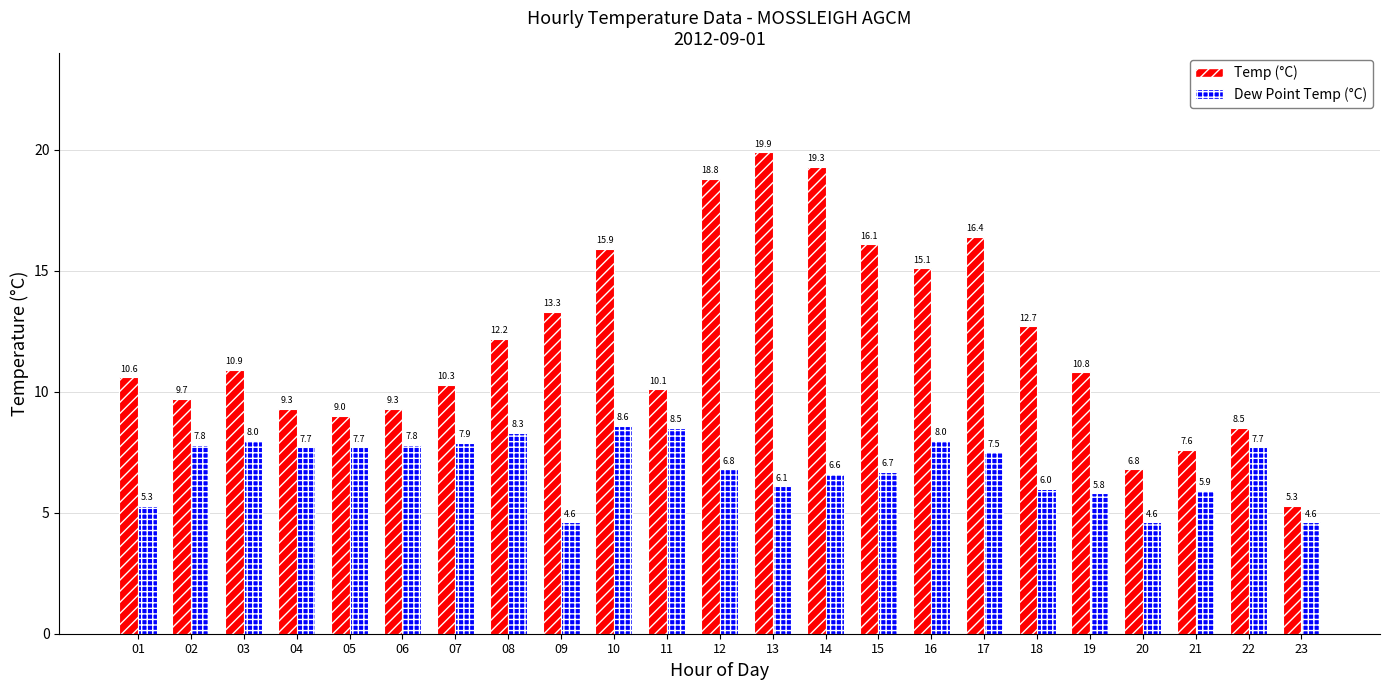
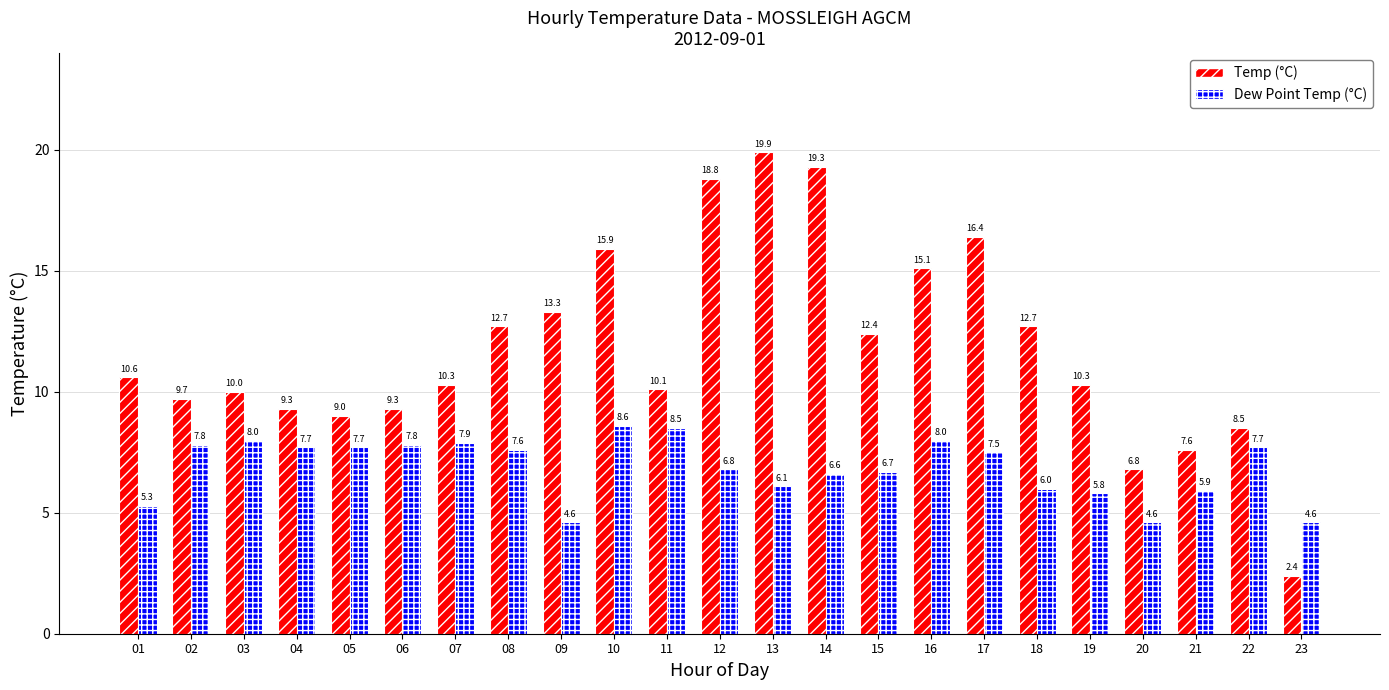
  {
    "Temp (°C)": {
      "01": 10.6,
      "02": 9.7,
-     "03": 10.9,
+     "03": 10.0,
      "04": 9.3,
      "05": 9.0,
      "06": 9.3,
      "07": 10.3,
-     "08": 12.2,
+     "08": 12.7,
      "09": 13.3,
      "10": 15.9,
      "11": 10.1,
      "12": 18.8,
      "13": 19.9,
      "14": 19.3,
-     "15": 16.1,
+     "15": 12.4,
      "16": 15.1,
      "17": 16.4,
      "18": 12.7,
-     "19": 10.8,
+     "19": 10.3,
      "20": 6.8,
      "21": 7.6,
      "22": 8.5,
-     "23": 5.3
+     "23": 2.4
    },
    "Dew Point Temp (°C)": {
      "01": 5.3,
      "02": 7.8,
      "03": 8.0,
      "04": 7.7,
      "05": 7.7,
      "06": 7.8,
      "07": 7.9,
-     "08": 8.3,
+     "08": 7.6,
      "09": 4.6,
      "10": 8.6,
      "11": 8.5,
      "12": 6.8,
      "13": 6.1,
      "14": 6.6,
      "15": 6.7,
      "16": 8.0,
      "17": 7.5,
      "18": 6.0,
      "19": 5.8,
      "20": 4.6,
      "21": 5.9,
      "22": 7.7,
      "23": 4.6
    }
  }
